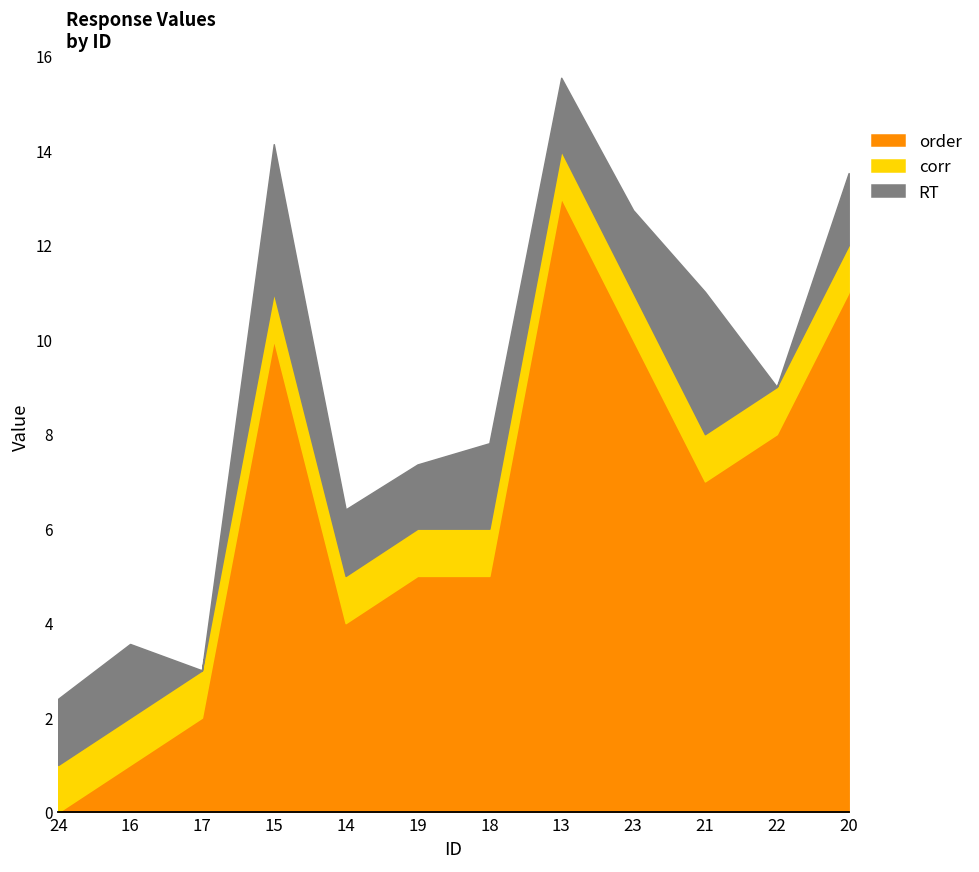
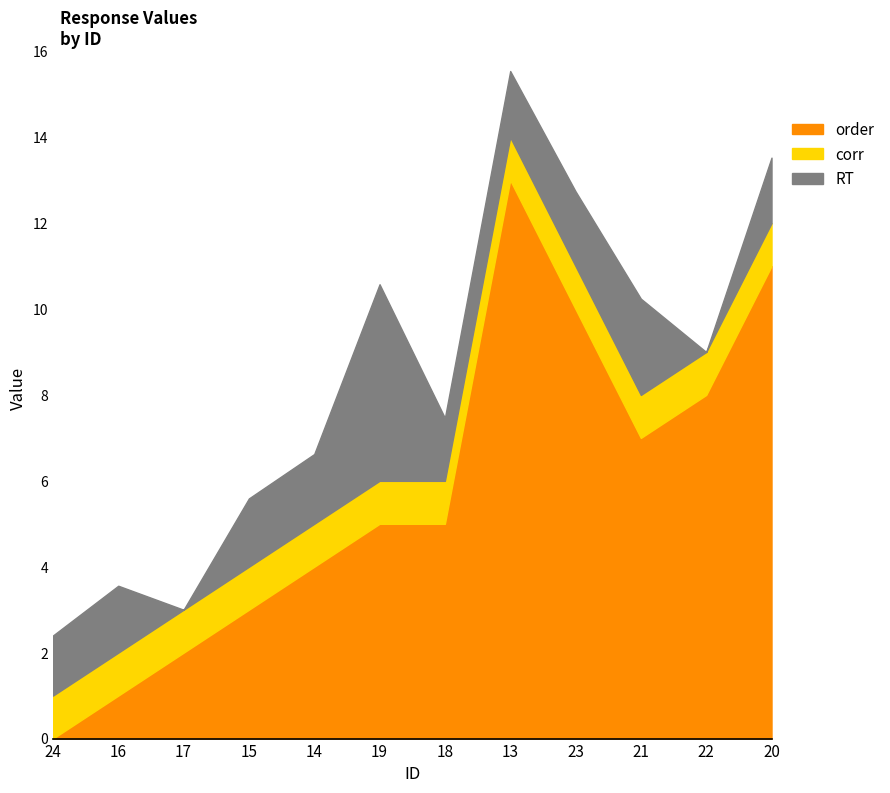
  {
    "order": {
      "24": 0,
      "16": 1,
      "17": 2,
-     "15": 10,
+     "15": 3,
      "14": 4,
      "19": 5,
      "18": 5,
      "13": 13,
      "23": 10,
      "21": 7,
      "22": 8,
      "20": 11
    },
    "corr": {
      "24": 1.0,
      "16": 2.0,
      "14": 5.0,
      "19": 6.0,
      "18": 6.0,
      "13": 14.0,
      "23": 11.0,
      "21": 8.0,
      "20": 12.0
    },
    "RT": {
      "24": 1.4,
      "16": 1.6,
-     "15": 3.1,
-     "14": 1.4,
-     "19": 1.4,
-     "18": 1.8,
+     "15": 1.6,
+     "14": 1.6,
+     "19": 4.6,
+     "18": 1.5,
      "13": 1.5,
      "23": 1.7,
-     "21": 3.0,
+     "21": 2.2,
      "20": 1.5
    }
  }
